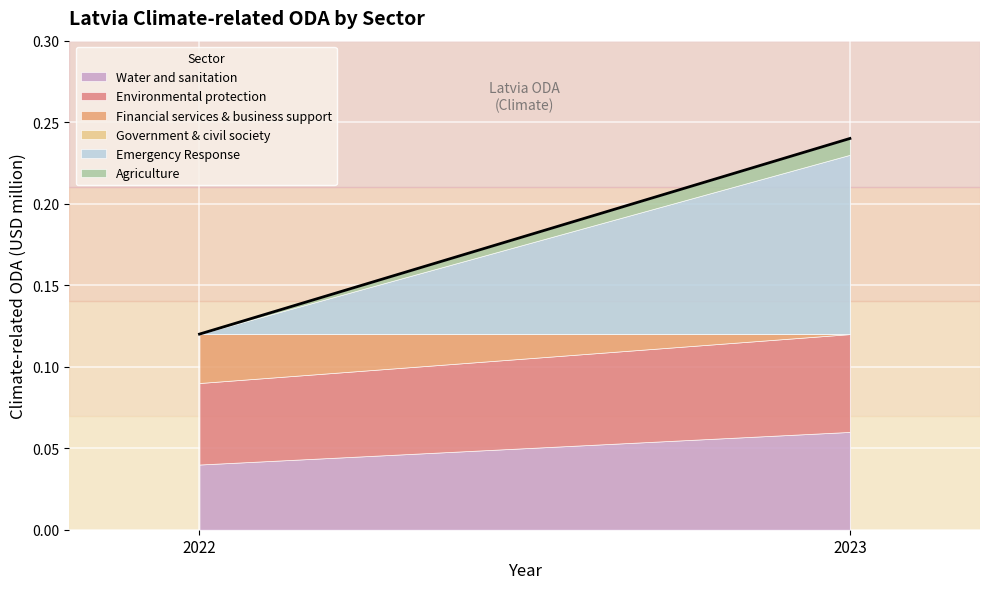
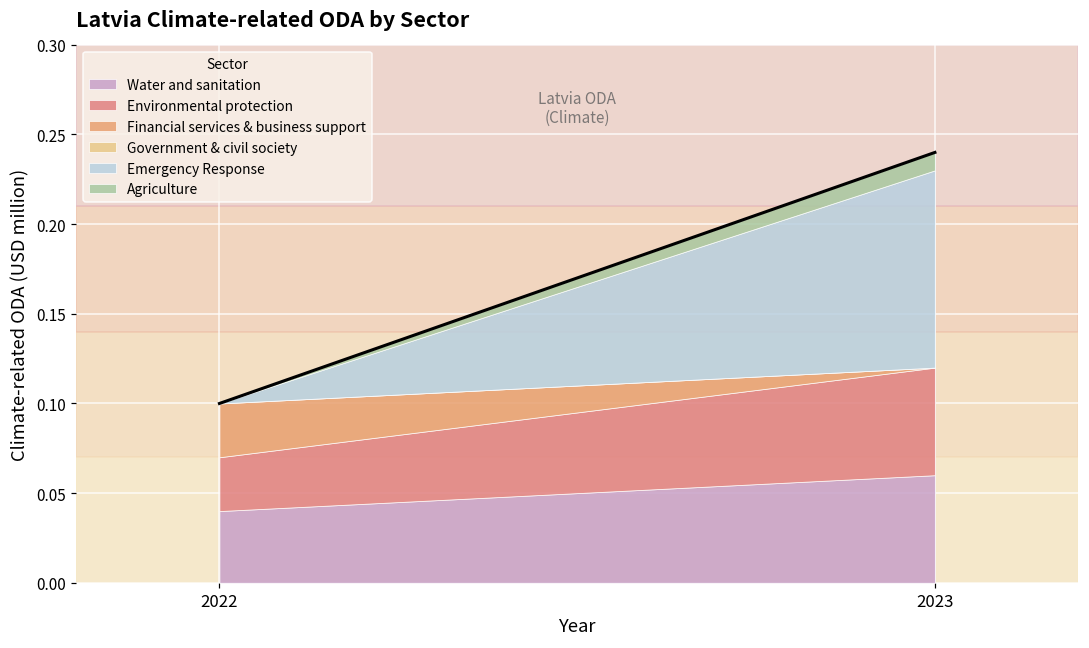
  {
    "Environmental protection": {
-     "2022": 0.05
+     "2022": 0.03
    },
    "Agriculture": {
      "2023": 0.01
    }
  }
